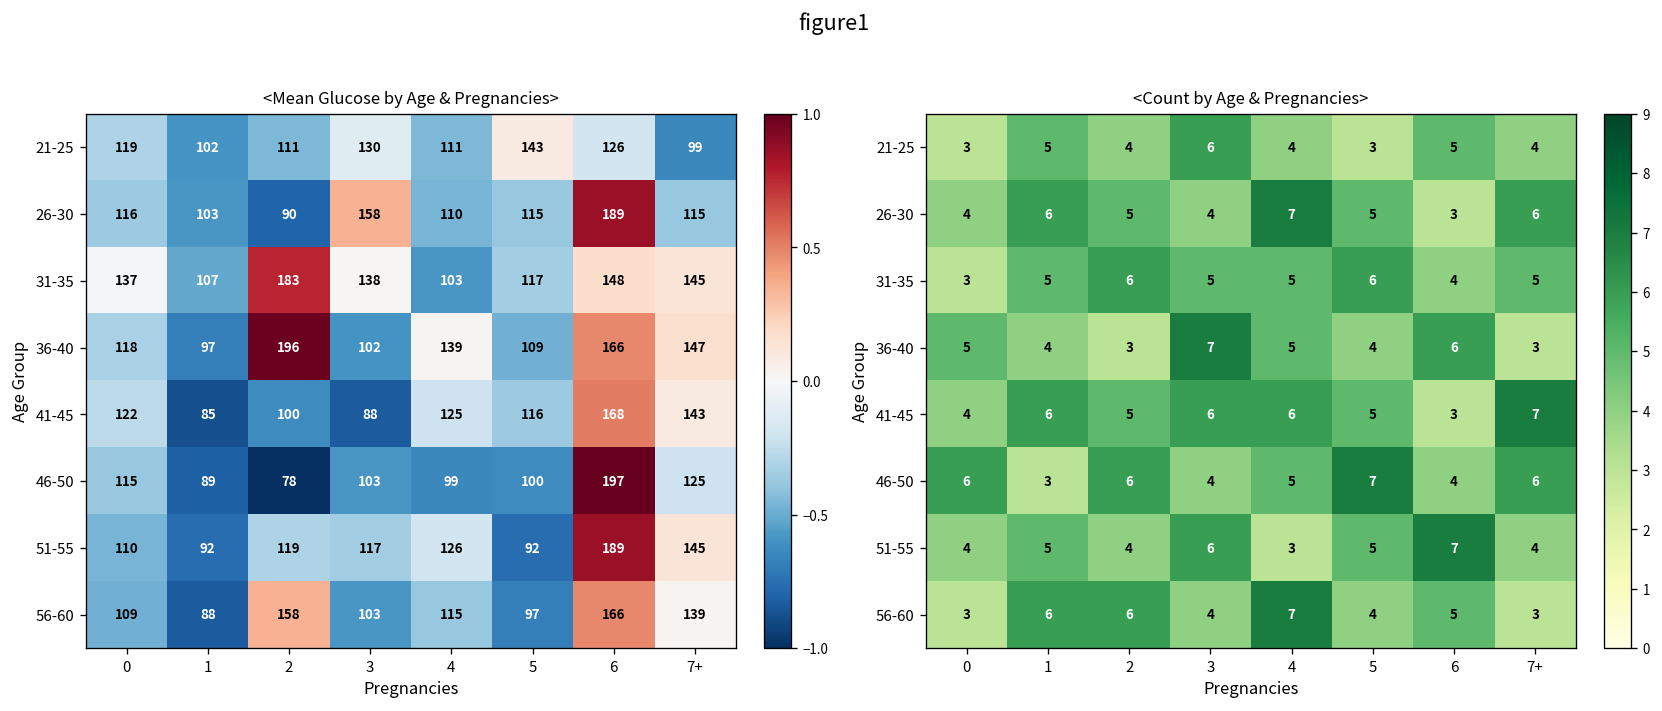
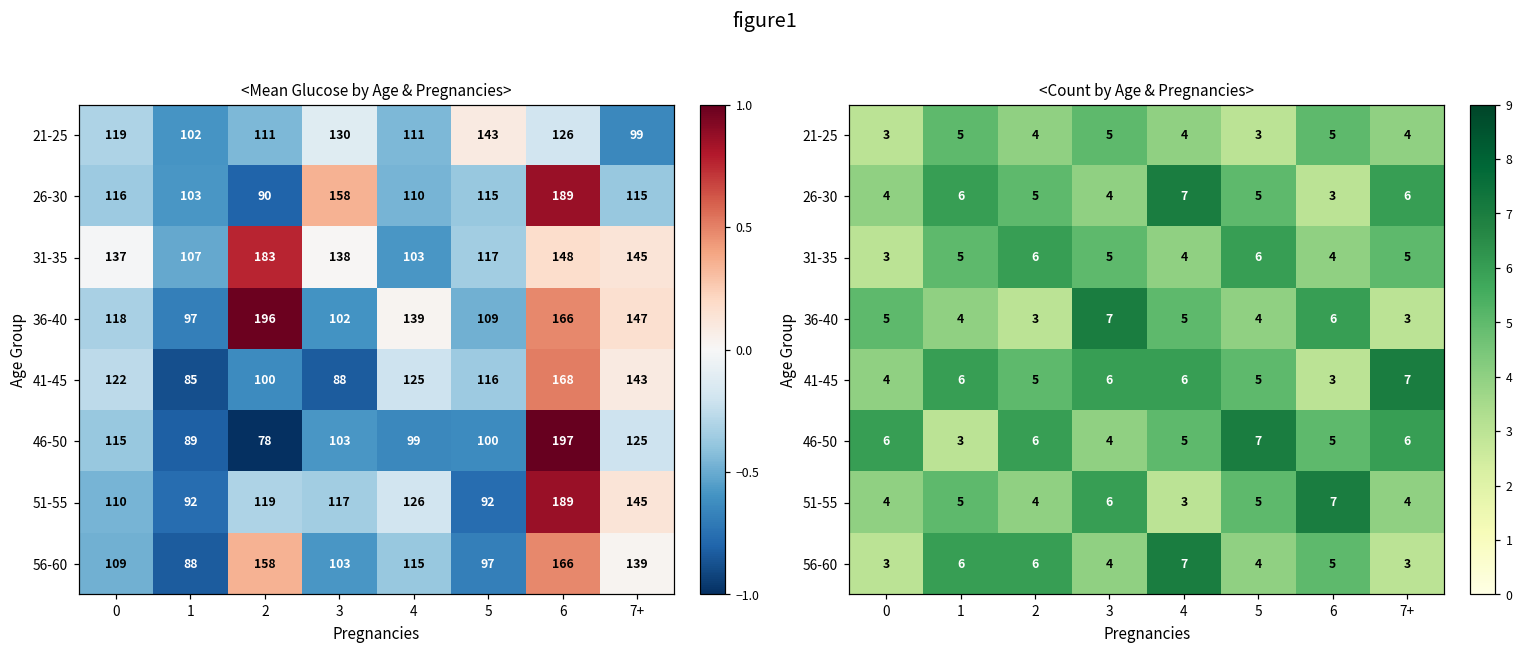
  {
    "<Mean Glucose by Age & Pregnancies>": {
      "21-25": {
        "0": 119,
        "1": 102,
        "2": 111,
        "3": 130,
        "4": 111,
        "5": 143,
        "6": 126,
        "7+": 99
      },
      "26-30": {
        "0": 116,
        "1": 103,
        "2": 90,
        "3": 158,
        "4": 110,
        "5": 115,
        "6": 189,
        "7+": 115
      },
      "31-35": {
        "0": 137,
        "1": 107,
        "2": 183,
        "3": 138,
        "4": 103,
        "5": 117,
        "6": 148,
        "7+": 145
      },
      "36-40": {
        "0": 118,
        "1": 97,
        "2": 196,
        "3": 102,
        "4": 139,
        "5": 109,
        "6": 166,
        "7+": 147
      },
      "41-45": {
        "0": 122,
        "1": 85,
        "2": 100,
        "3": 88,
        "4": 125,
        "5": 116,
        "6": 168,
        "7+": 143
      },
      "46-50": {
        "0": 115,
        "1": 89,
        "2": 78,
        "3": 103,
        "4": 99,
        "5": 100,
        "6": 197,
        "7+": 125
      },
      "51-55": {
        "0": 110,
        "1": 92,
        "2": 119,
        "3": 117,
        "4": 126,
        "5": 92,
        "6": 189,
        "7+": 145
      },
      "56-60": {
        "0": 109,
        "1": 88,
        "2": 158,
        "3": 103,
        "4": 115,
        "5": 97,
        "6": 166,
        "7+": 139
      }
    },
    "<Count by Age & Pregnancies>": {
      "21-25": {
        "0": 3,
        "1": 5,
        "2": 4,
-       "3": 6,
+       "3": 5,
        "4": 4,
        "5": 3,
        "6": 5,
        "7+": 4
      },
      "26-30": {
        "0": 4,
        "1": 6,
        "2": 5,
        "3": 4,
        "4": 7,
        "5": 5,
        "6": 3,
        "7+": 6
      },
      "31-35": {
        "0": 3,
        "1": 5,
        "2": 6,
        "3": 5,
-       "4": 5,
+       "4": 4,
        "5": 6,
        "6": 4,
        "7+": 5
      },
      "36-40": {
        "0": 5,
        "1": 4,
        "2": 3,
        "3": 7,
        "4": 5,
        "5": 4,
        "6": 6,
        "7+": 3
      },
      "41-45": {
        "0": 4,
        "1": 6,
        "2": 5,
        "3": 6,
        "4": 6,
        "5": 5,
        "6": 3,
        "7+": 7
      },
      "46-50": {
        "0": 6,
        "1": 3,
        "2": 6,
        "3": 4,
        "4": 5,
        "5": 7,
-       "6": 4,
+       "6": 5,
        "7+": 6
      },
      "51-55": {
        "0": 4,
        "1": 5,
        "2": 4,
        "3": 6,
        "4": 3,
        "5": 5,
        "6": 7,
        "7+": 4
      },
      "56-60": {
        "0": 3,
        "1": 6,
        "2": 6,
        "3": 4,
        "4": 7,
        "5": 4,
        "6": 5,
        "7+": 3
      }
    }
  }
